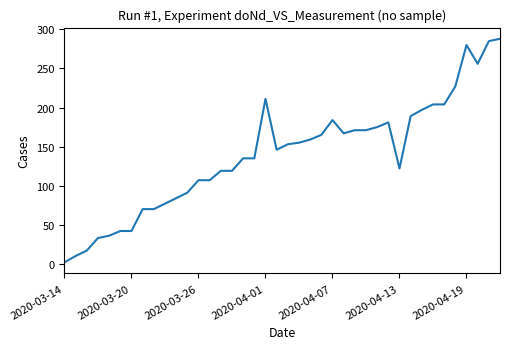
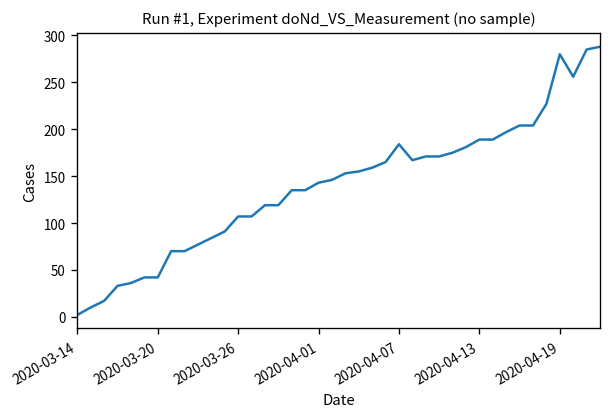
  {
    "2020-03-14": 0,
    "2020-03-20": 40,
    "2020-03-26": 110,
-   "2020-04-01": 210,
+   "2020-04-01": 140,
    "2020-04-07": 180,
-   "2020-04-13": 120,
+   "2020-04-13": 190,
    "2020-04-19": 280
  }
